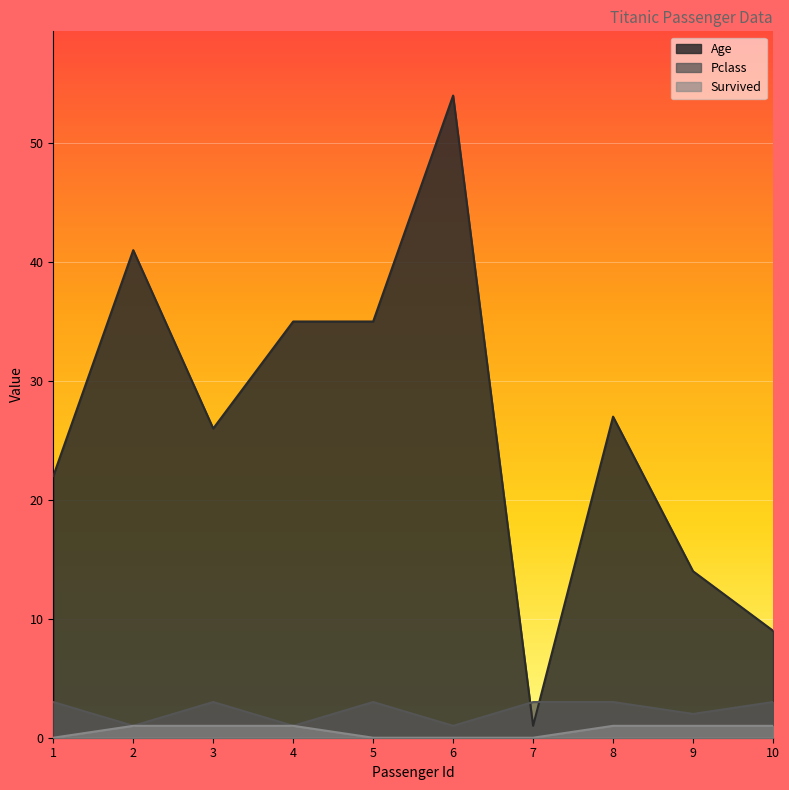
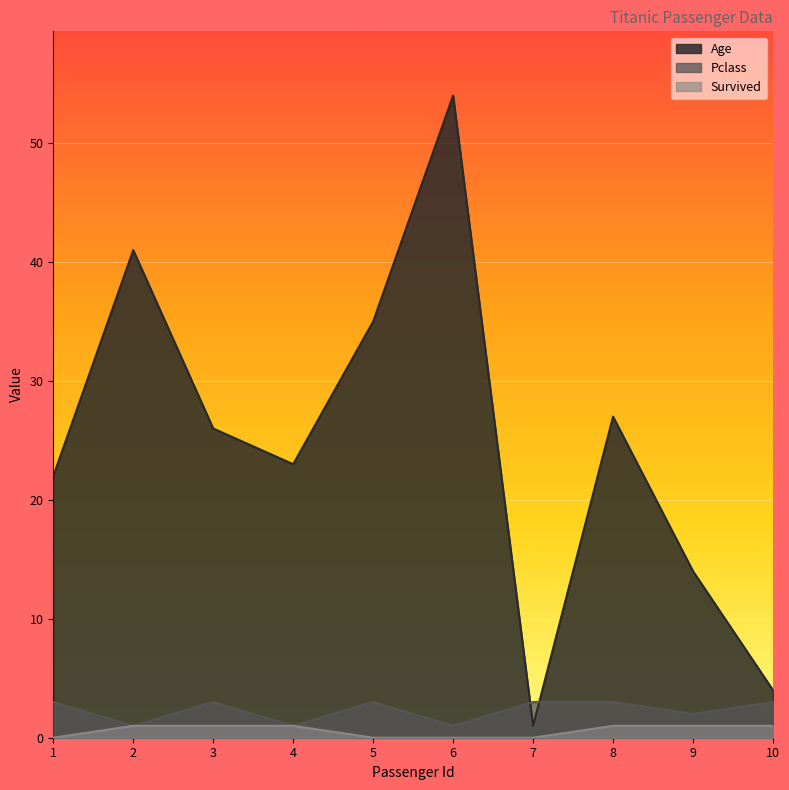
  {
    "Age": {
      "1": 22,
      "2": 41,
      "3": 26,
-     "4": 35,
+     "4": 23,
      "5": 35,
      "6": 54,
      "7": 1,
      "8": 27,
      "9": 14,
-     "10": 9
+     "10": 4
    },
    "Pclass": {
      "1": 3,
      "3": 3,
      "5": 3,
      "6": 1,
      "7": 3,
      "8": 3,
      "9": 2,
      "10": 3
    },
    "Survived": {
      "1": 0,
      "3": 1,
      "5": 0,
      "6": 0,
      "7": 0,
      "8": 1,
      "9": 1,
      "10": 1
    }
  }
